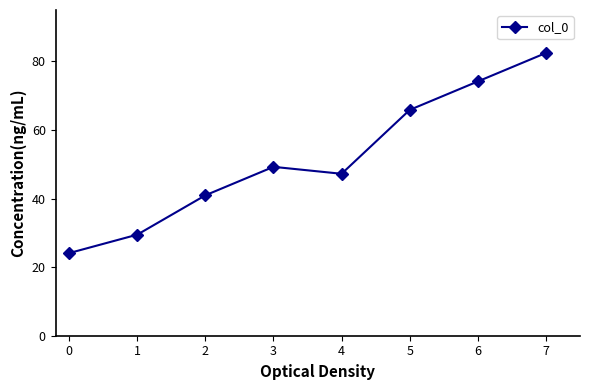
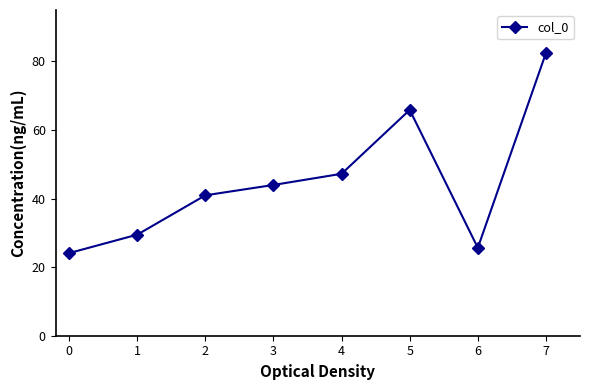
  {
    "0": 24,
    "1": 29,
    "2": 41,
-   "3": 49,
+   "3": 44,
    "4": 47,
    "5": 66,
-   "6": 74,
+   "6": 26,
    "7": 82
  }
